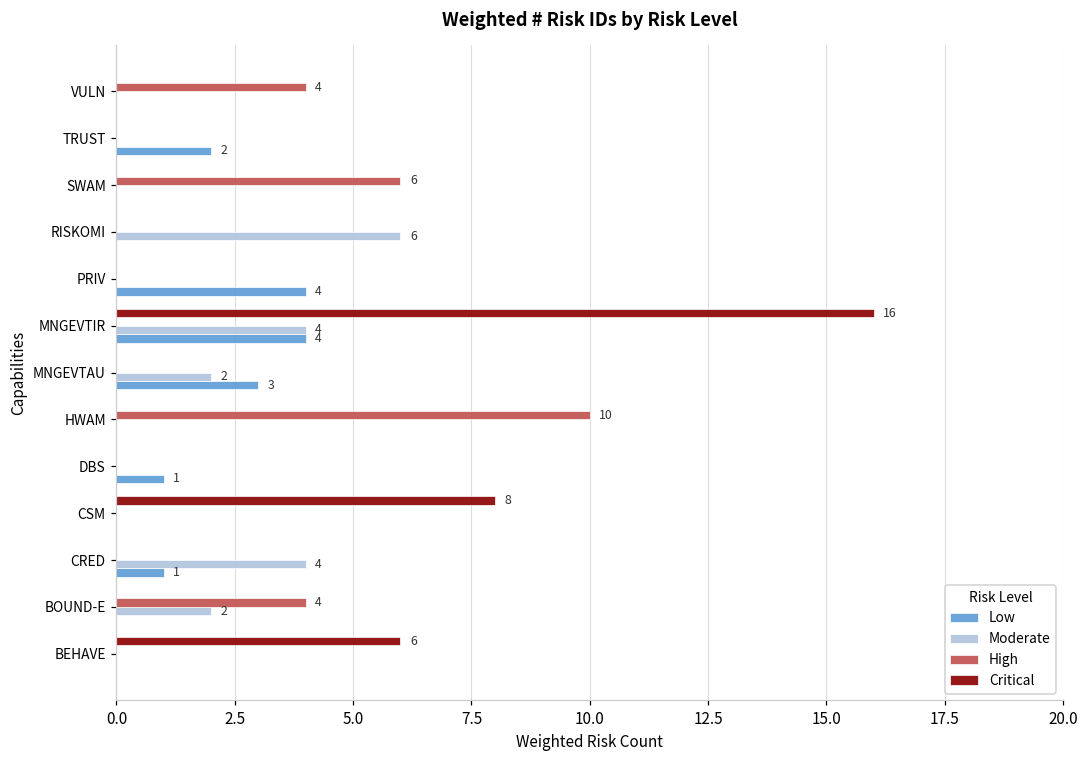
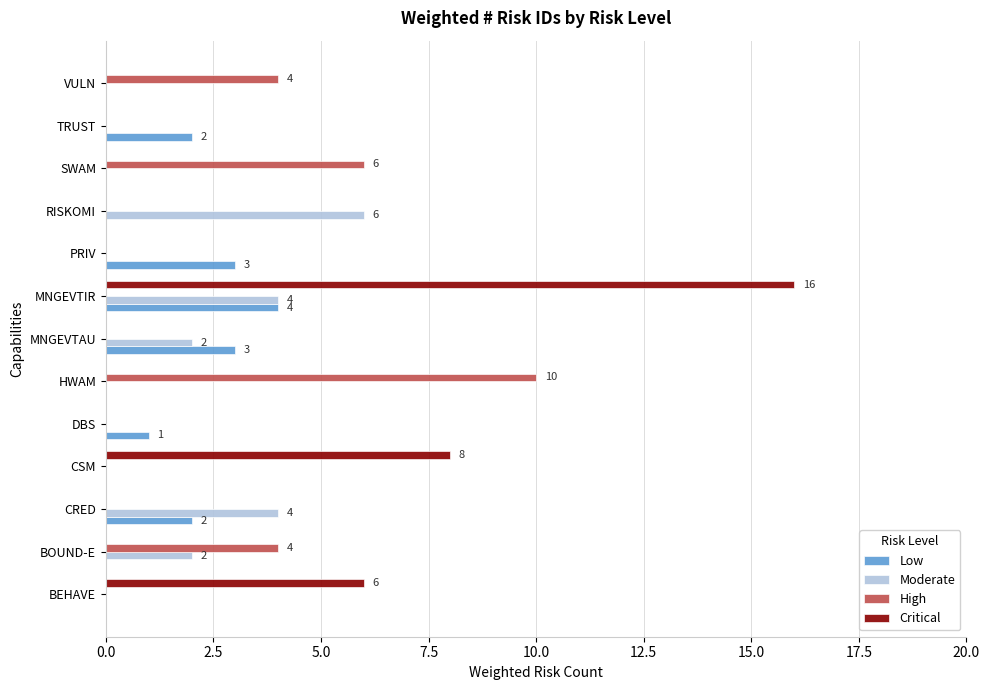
  {
    "Low": {
      "TRUST": 2,
-     "PRIV": 4,
+     "PRIV": 3,
      "MNGEVTAU": 3,
      "DBS": 1,
-     "CRED": 1
+     "CRED": 2
    },
    "Moderate": {
      "RISKOMI": 6,
      "MNGEVTAU": 2,
      "CRED": 4,
      "BOUND-E": 2
    },
    "High": {
      "VULN": 4,
      "SWAM": 6,
      "HWAM": 10,
      "BOUND-E": 4
    },
    "Critical": {
      "MNGEVTIR": 16,
      "CSM": 8,
      "BEHAVE": 6
    }
  }
